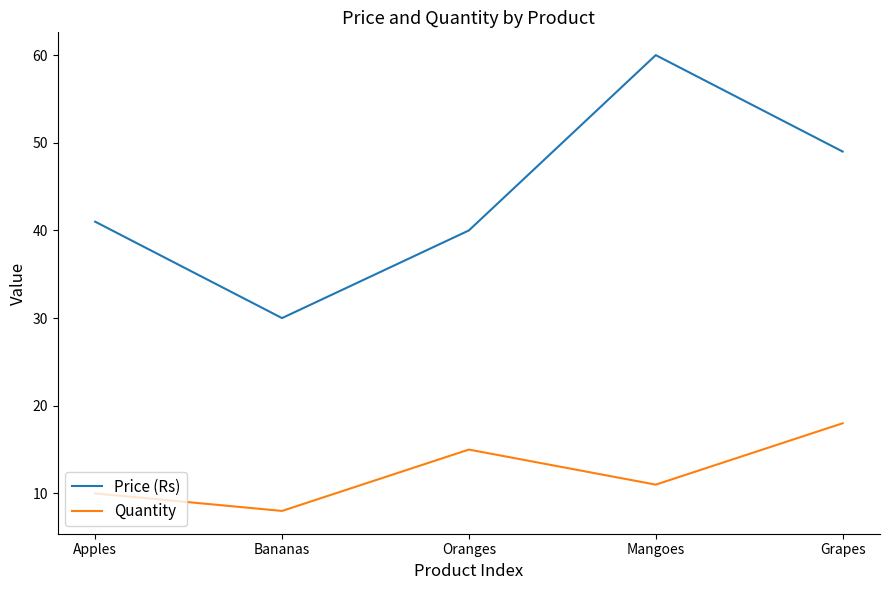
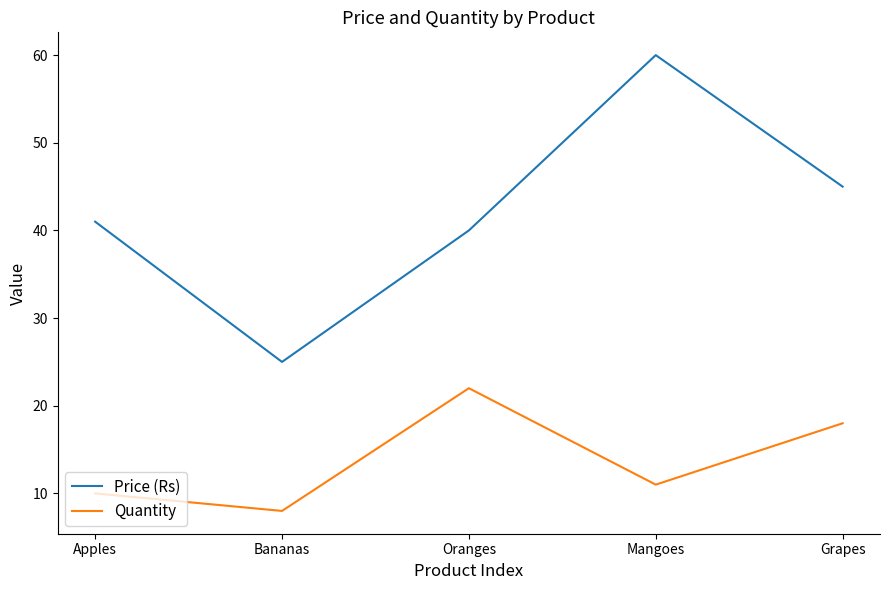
  {
    "Price (Rs)": {
      "Apples": 41,
-     "Bananas": 30,
+     "Bananas": 25,
      "Oranges": 40,
      "Mangoes": 60,
-     "Grapes": 49
+     "Grapes": 45
    },
    "Quantity": {
      "Bananas": 8,
-     "Oranges": 15,
+     "Oranges": 22,
      "Mangoes": 11,
      "Grapes": 18
    }
  }
